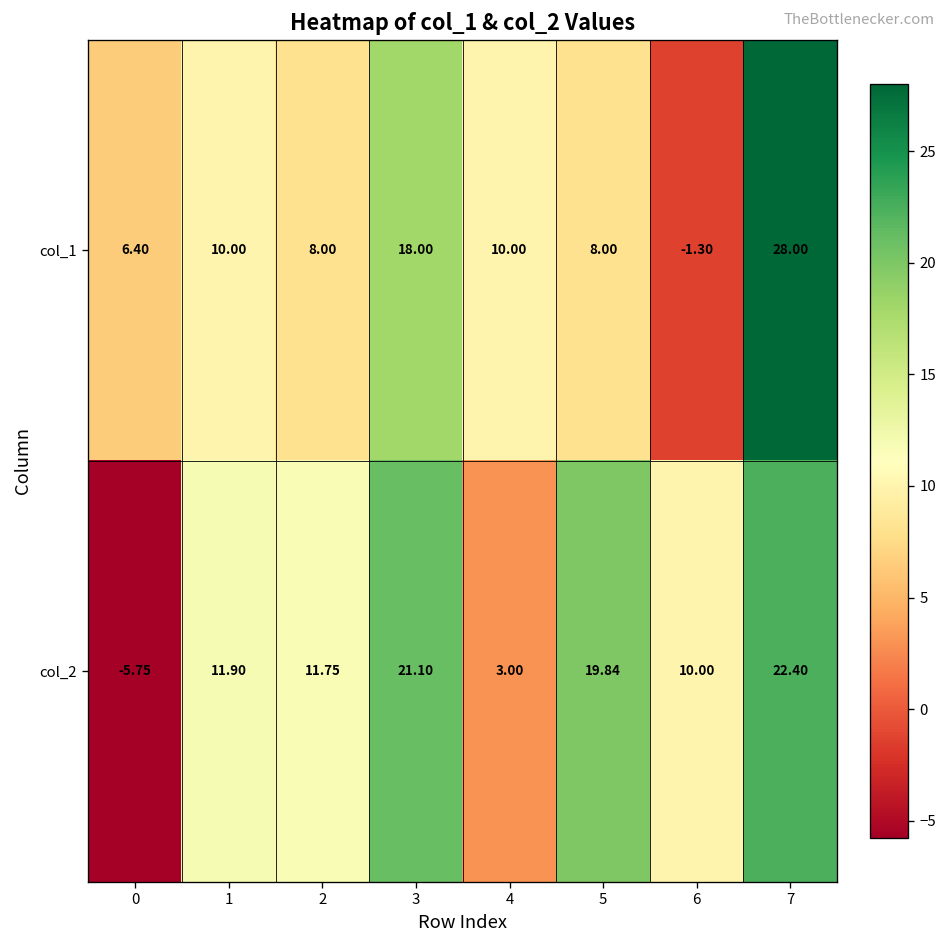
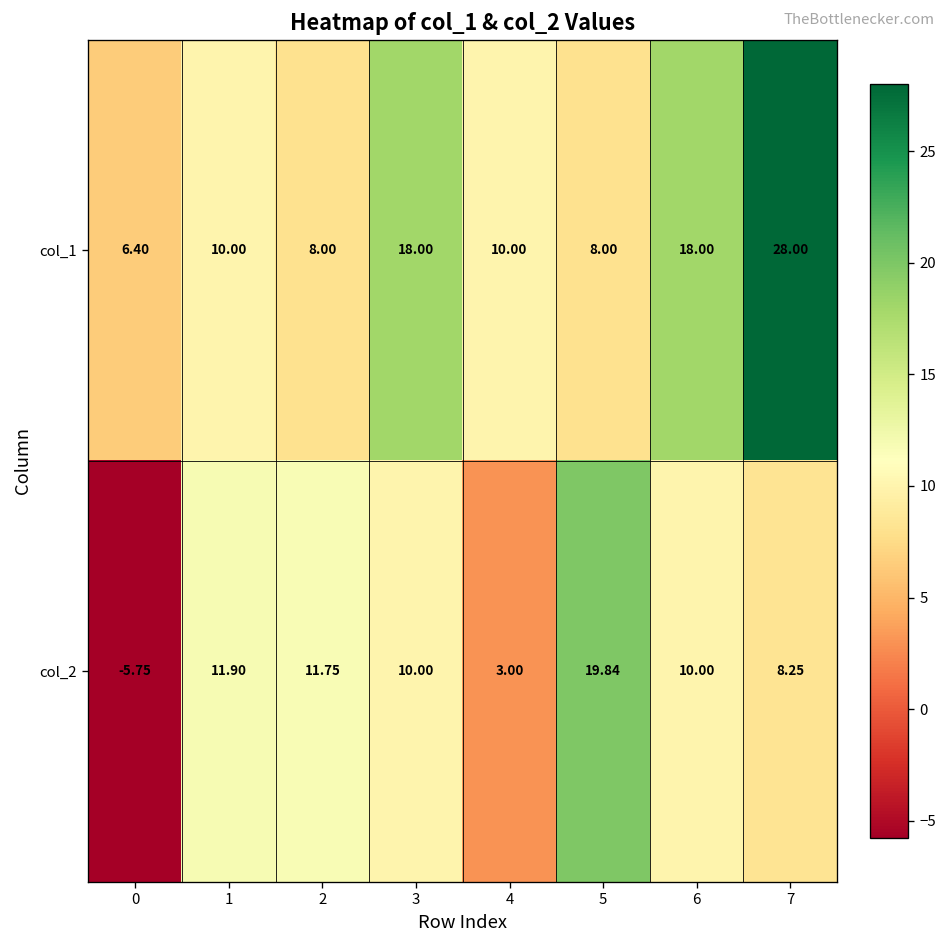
  {
    "col_1": {
      "0": 6.40,
      "1": 10.00,
      "2": 8.00,
      "3": 18.00,
      "4": 10.00,
      "5": 8.00,
-     "6": -1.30,
+     "6": 18.00,
      "7": 28.00
    },
    "col_2": {
      "0": -5.75,
      "1": 11.90,
      "2": 11.75,
-     "3": 21.10,
+     "3": 10.00,
      "4": 3.00,
      "5": 19.84,
      "6": 10.00,
-     "7": 22.40
+     "7": 8.25
    }
  }
